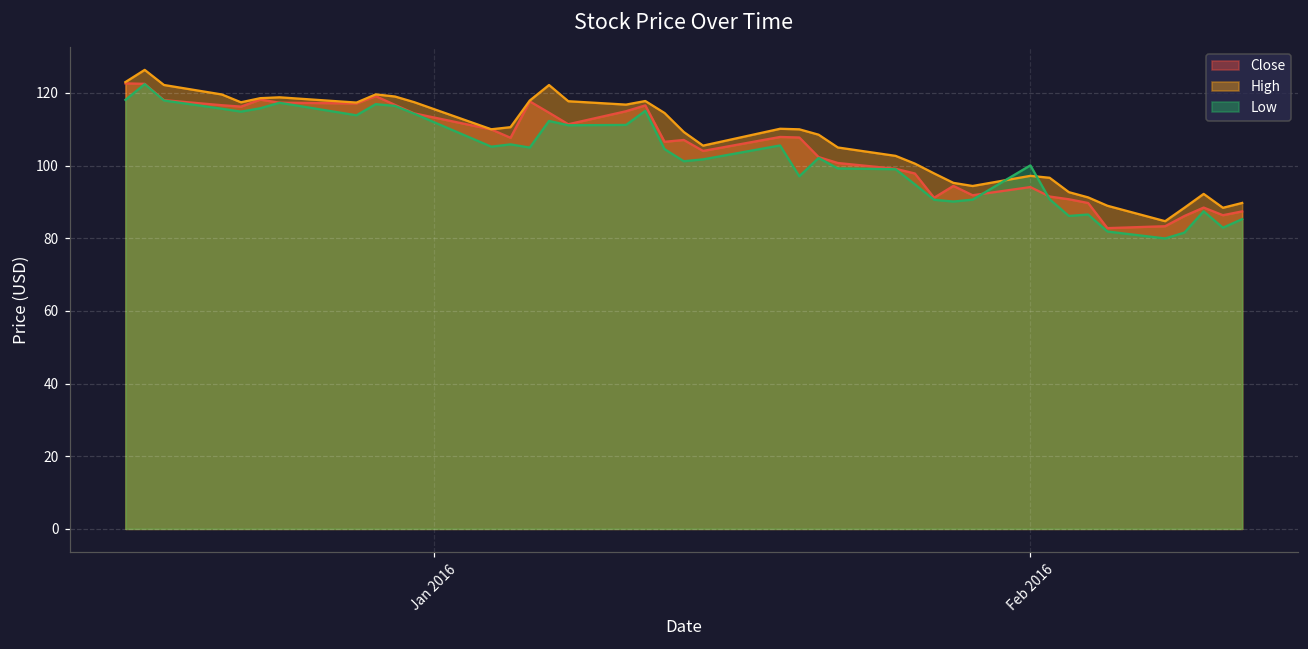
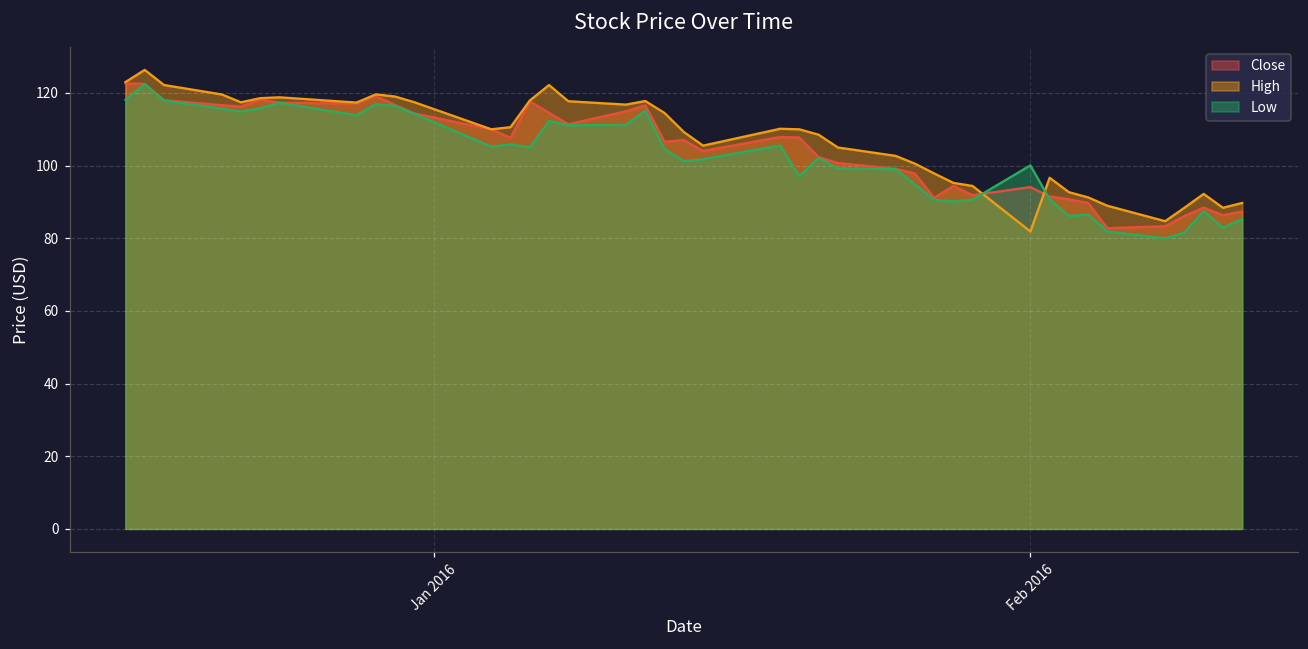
  {
    "Close": {
      "Feb 2016": 94
    },
    "High": {
-     "Feb 2016": 97
+     "Feb 2016": 82
    },
    "Low": {
      "Feb 2016": 100
    }
  }
